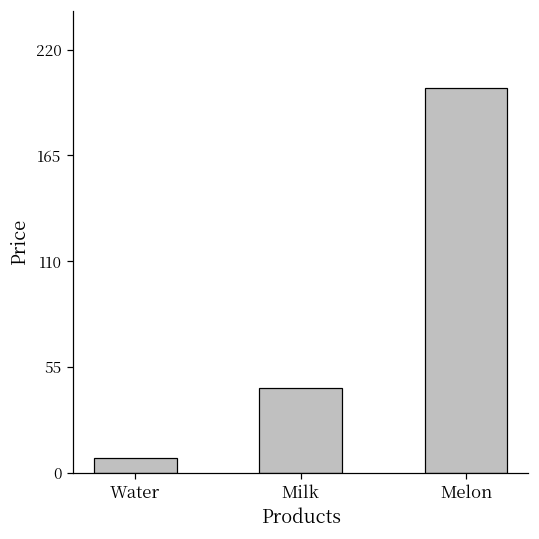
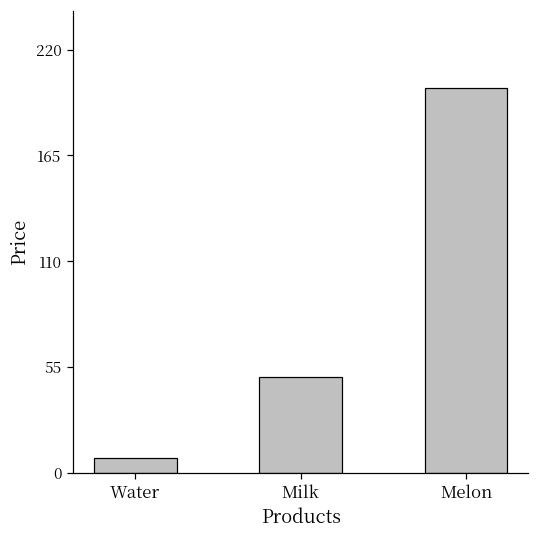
  {
    "Water": 8,
-   "Milk": 44,
+   "Milk": 50,
    "Melon": 200
  }
